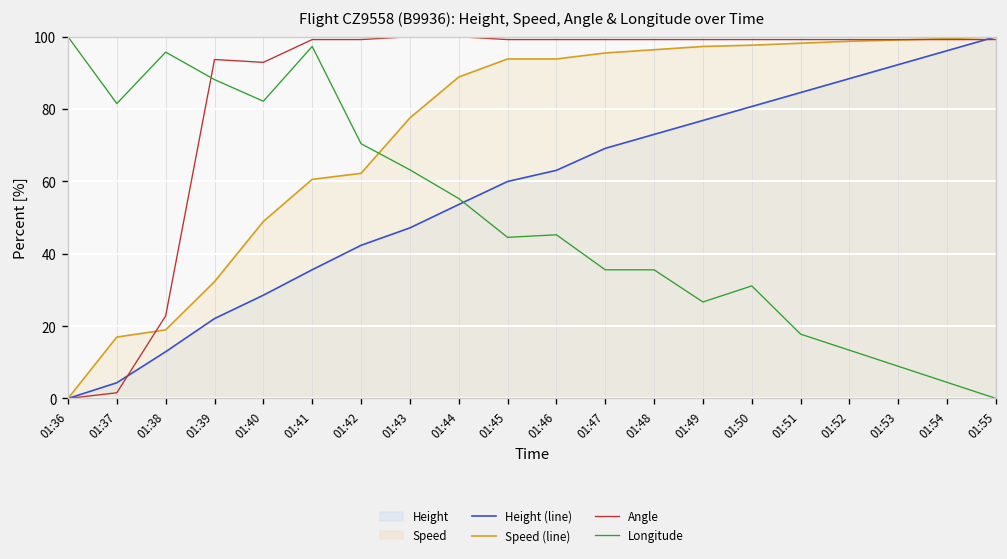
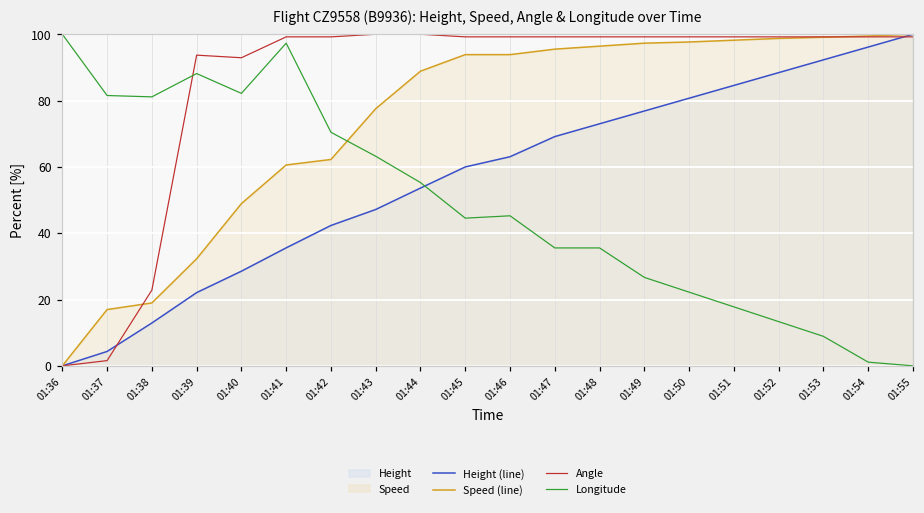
  {
    "Angle": {
      "01:37": 2,
      "01:38": 23,
      "01:39": 94,
      "01:40": 93,
      "01:41": 99,
      "01:42": 99,
      "01:43": 100,
      "01:44": 100,
      "01:45": 99,
      "01:46": 99,
      "01:47": 99,
      "01:48": 99,
      "01:49": 99,
      "01:50": 99,
      "01:51": 99
    },
    "Longitude": {
      "01:36": 100,
      "01:37": 82,
-     "01:38": 96,
+     "01:38": 81,
      "01:39": 88,
      "01:40": 82,
      "01:41": 97,
      "01:42": 70,
      "01:43": 63,
      "01:44": 55,
      "01:45": 45,
      "01:46": 45,
      "01:47": 36,
      "01:48": 36,
      "01:49": 27,
-     "01:50": 31,
+     "01:50": 22,
      "01:51": 18,
      "01:52": 13,
      "01:53": 9,
-     "01:54": 4,
+     "01:54": 1,
      "01:55": 0
    }
  }
